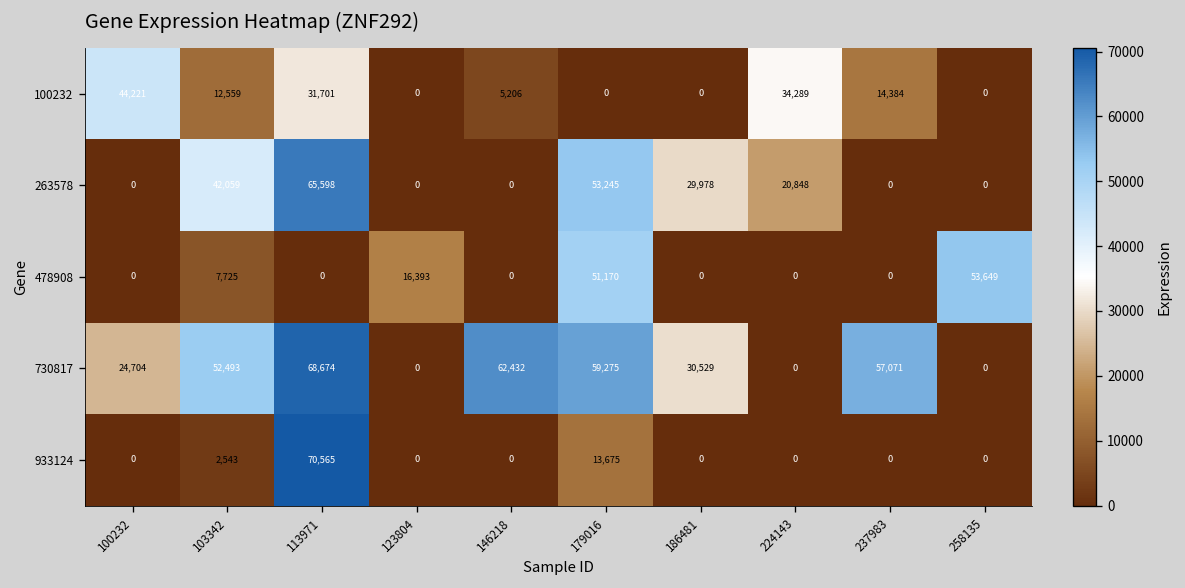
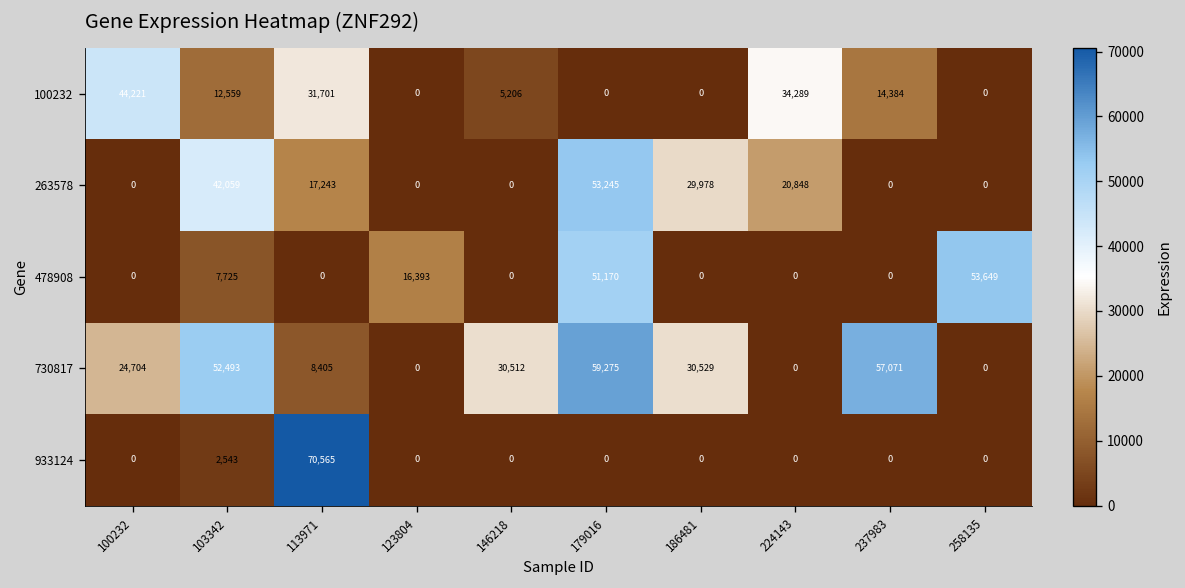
  {
    "100232": {
      "100232": "44,221",
      "103342": "12,559",
      "113971": "31,701",
      "123804": "0",
      "146218": "5,206",
      "179016": "0",
      "186481": "0",
      "224143": "34,289",
      "237983": "14,384",
      "258135": "0"
    },
    "263578": {
      "100232": "0",
-     "113971": "65,598",
+     "113971": "17,243",
      "123804": "0",
      "146218": "0",
      "179016": "53,245",
      "186481": "29,978",
      "224143": "20,848",
      "237983": "0",
      "258135": "0"
    },
    "478908": {
      "100232": "0",
      "103342": "7,725",
      "113971": "0",
      "123804": "16,393",
      "146218": "0",
      "179016": "51,170",
      "186481": "0",
      "224143": "0",
      "237983": "0",
      "258135": "53,649"
    },
    "730817": {
      "100232": "24,704",
      "103342": "52,493",
-     "113971": "68,674",
+     "113971": "8,405",
      "123804": "0",
-     "146218": "62,432",
+     "146218": "30,512",
      "179016": "59,275",
      "186481": "30,529",
      "224143": "0",
      "237983": "57,071",
      "258135": "0"
    },
    "933124": {
      "100232": "0",
      "103342": "2,543",
      "113971": "70,565",
      "123804": "0",
      "146218": "0",
-     "179016": "13,675",
+     "179016": "0",
      "186481": "0",
      "224143": "0",
      "237983": "0",
      "258135": "0"
    }
  }
